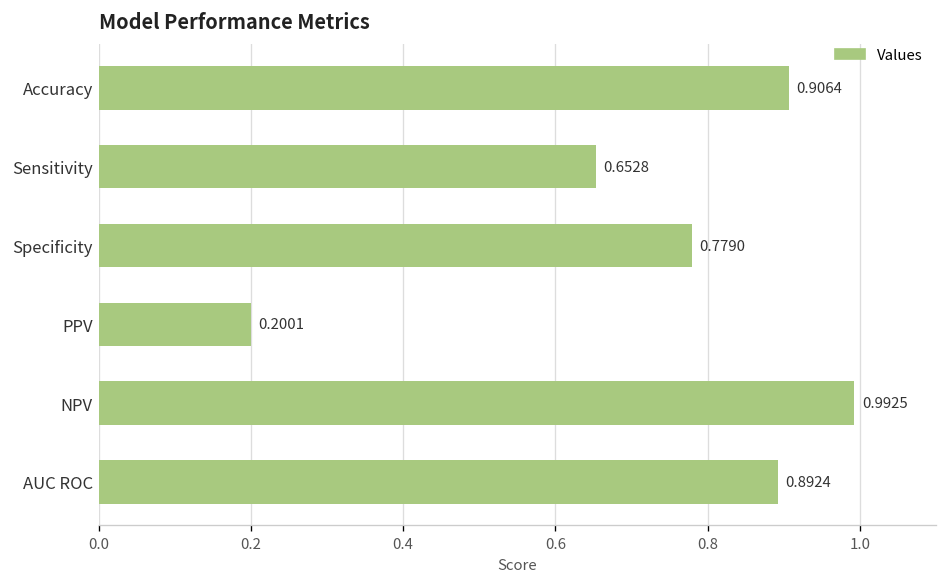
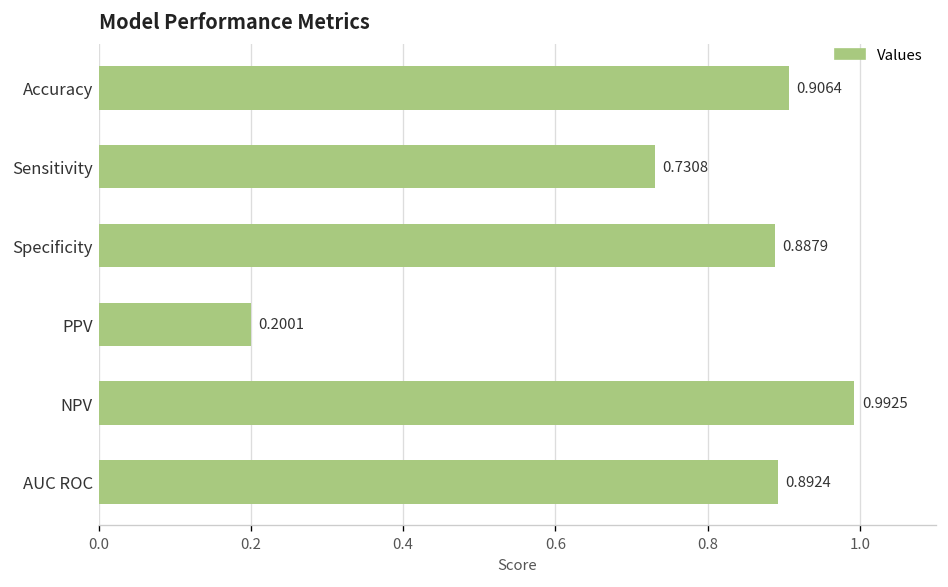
  {
    "Accuracy": 0.9064,
-   "Sensitivity": 0.6528,
-   "Specificity": 0.7790,
+   "Sensitivity": 0.7308,
+   "Specificity": 0.8879,
    "PPV": 0.2001,
    "NPV": 0.9925,
    "AUC ROC": 0.8924
  }
